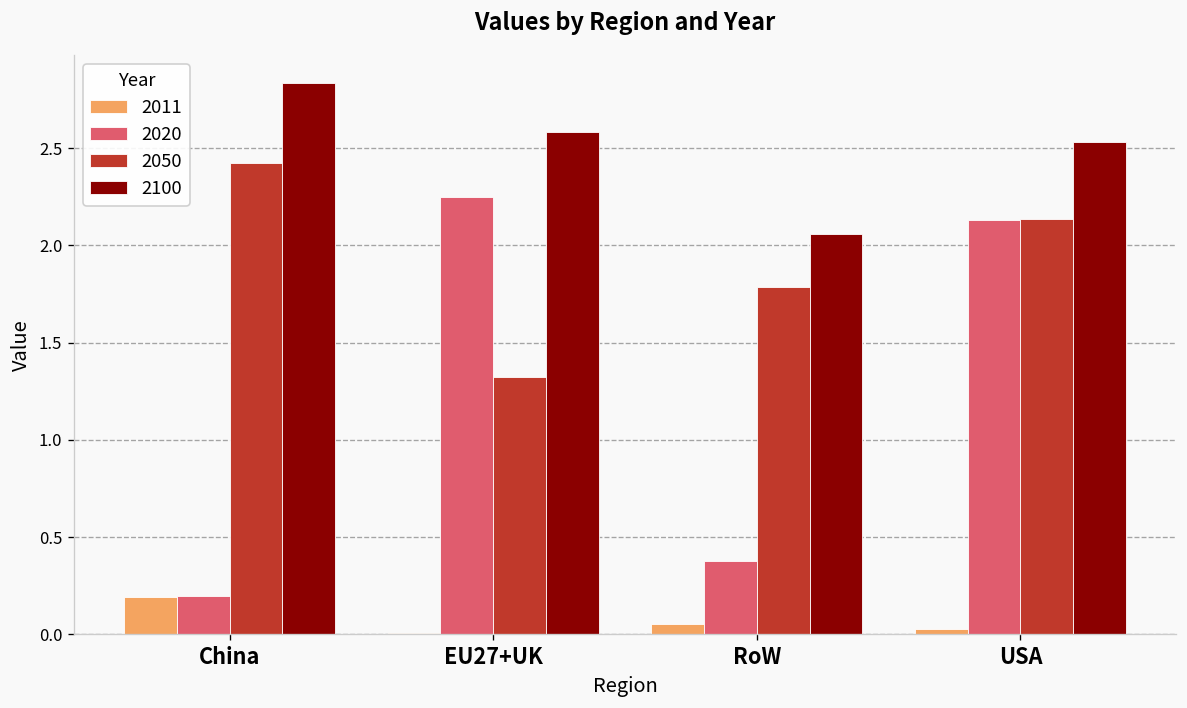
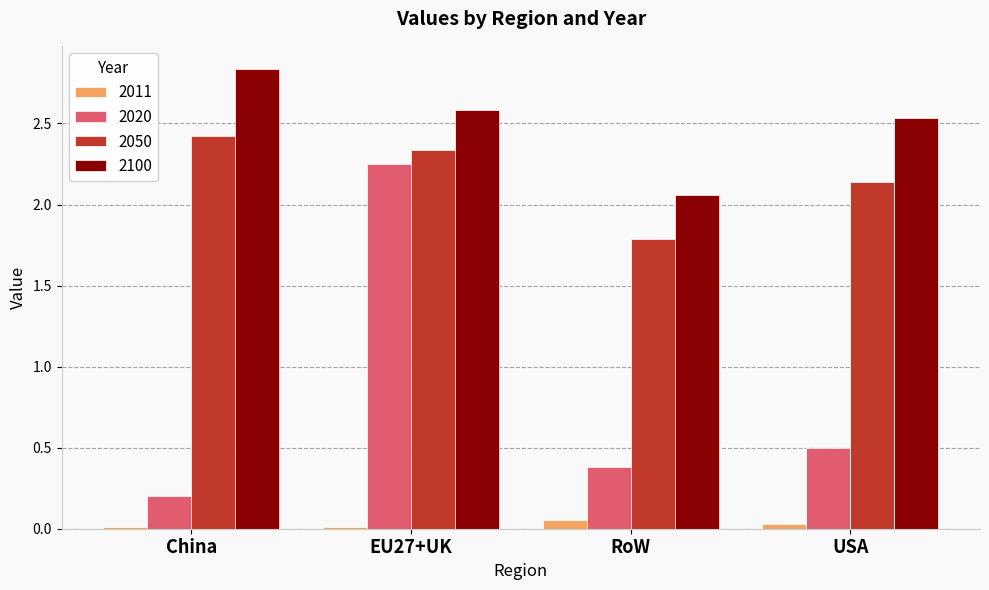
  {
    "2011": {
-     "China": 0.19,
+     "China": 0.01,
      "RoW": 0.05,
      "USA": 0.03
    },
    "2020": {
      "China": 0.20,
      "EU27+UK": 2.25,
      "RoW": 0.38,
-     "USA": 2.13
+     "USA": 0.50
    },
    "2050": {
      "China": 2.42,
-     "EU27+UK": 1.32,
+     "EU27+UK": 2.33,
      "RoW": 1.79,
      "USA": 2.14
    },
    "2100": {
      "China": 2.84,
      "EU27+UK": 2.58,
      "RoW": 2.06,
      "USA": 2.53
    }
  }
